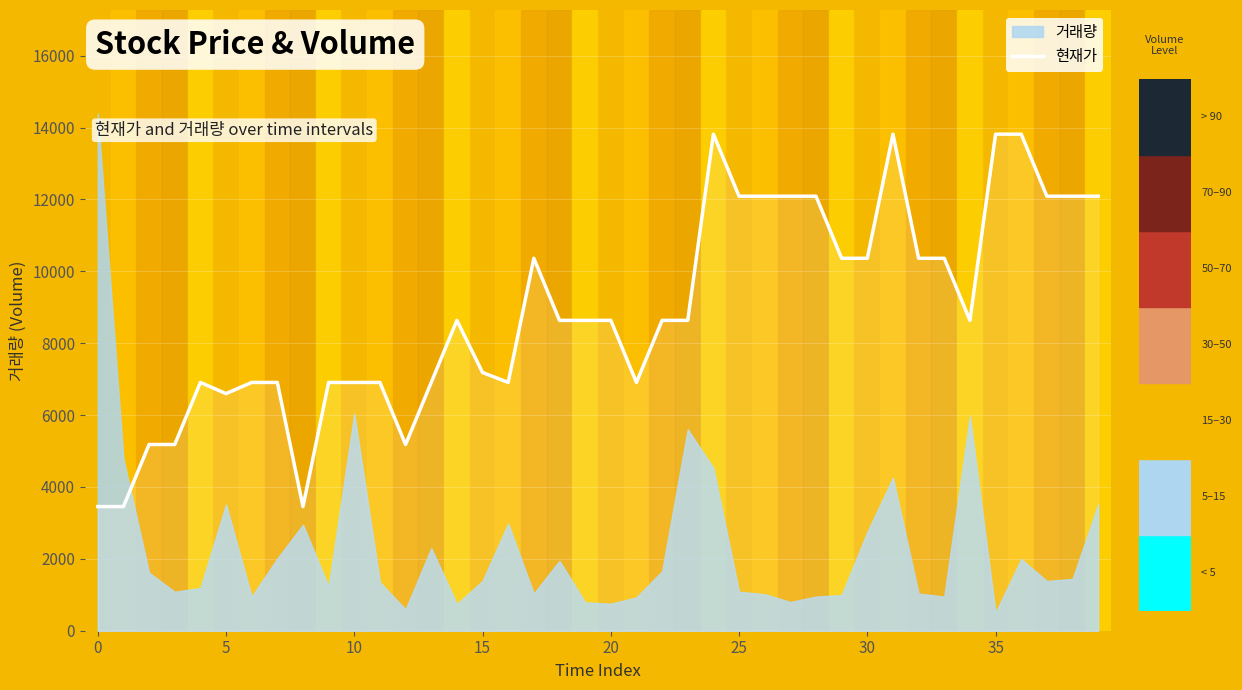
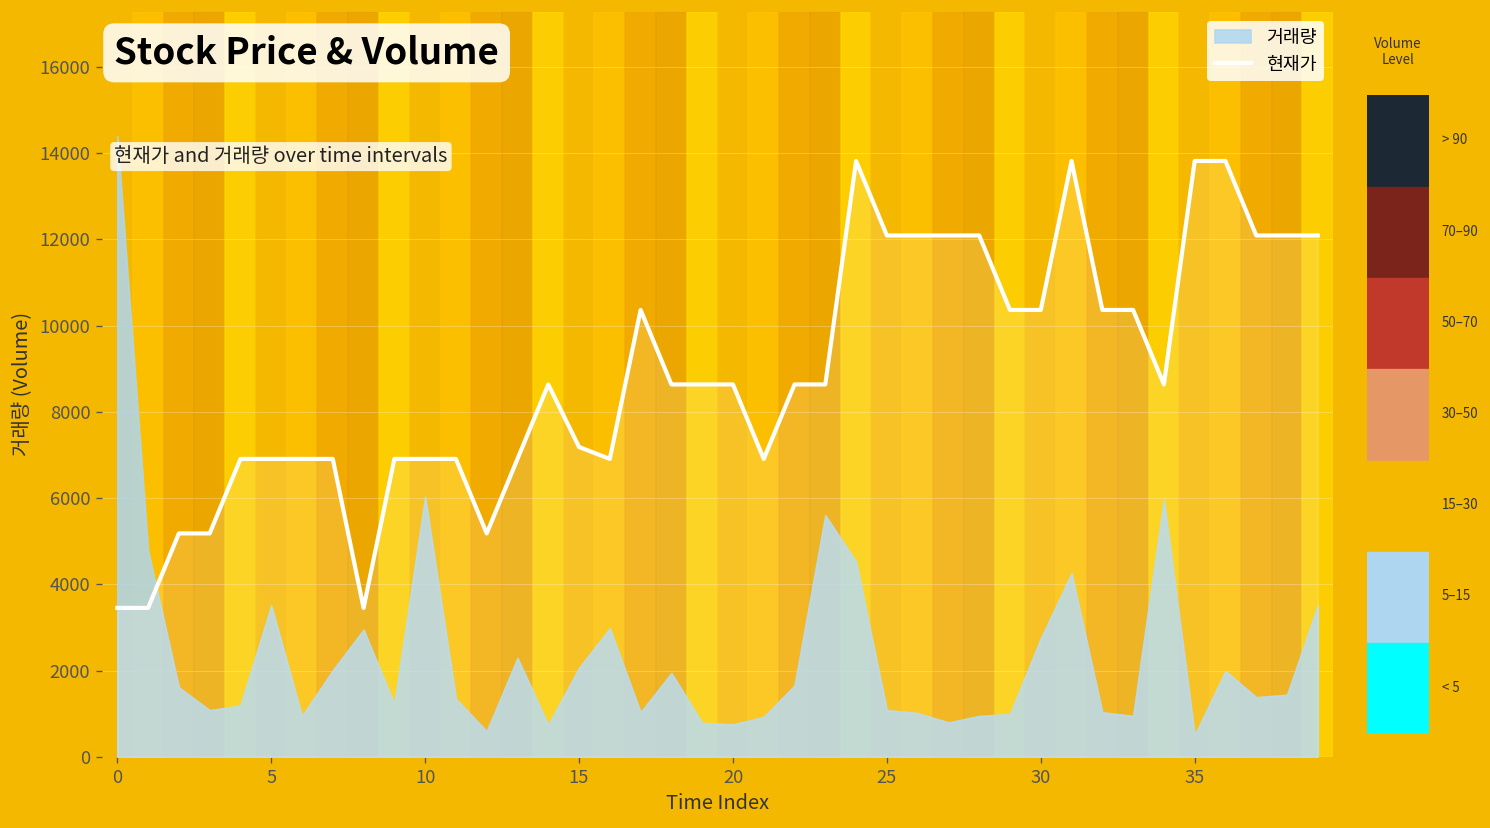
  {
    "현재가": {
      "0": 3500,
-     "5": 6600,
+     "5": 6900,
      "10": 6900,
      "15": 7200,
      "20": 8600,
      "25": 12100,
      "30": 10400,
      "35": 13800
    },
    "거래량": {
      "0": 14400,
      "5": 3500,
      "10": 6000,
-     "15": 1400,
+     "15": 2100,
      "20": 800,
      "25": 1100,
      "30": 2700,
      "35": 500
    }
  }
